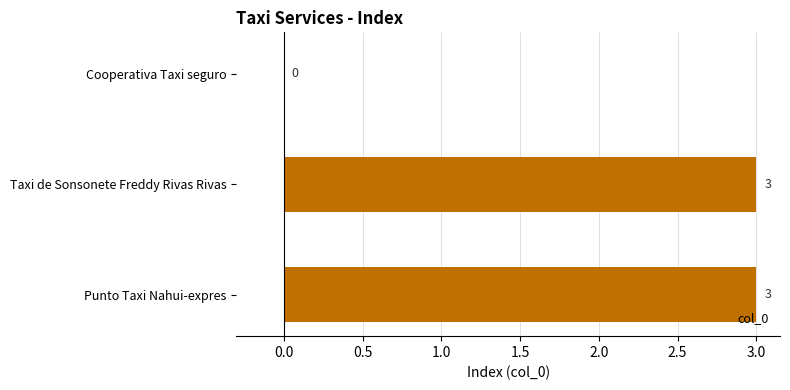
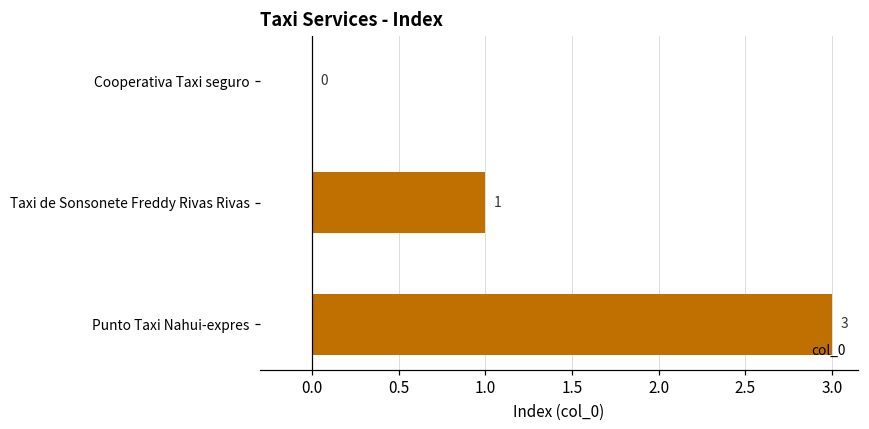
  {
    "Cooperativa Taxi seguro": 0,
-   "Taxi de Sonsonete Freddy Rivas Rivas": 3,
+   "Taxi de Sonsonete Freddy Rivas Rivas": 1,
    "Punto Taxi Nahui-expres": 3
  }
